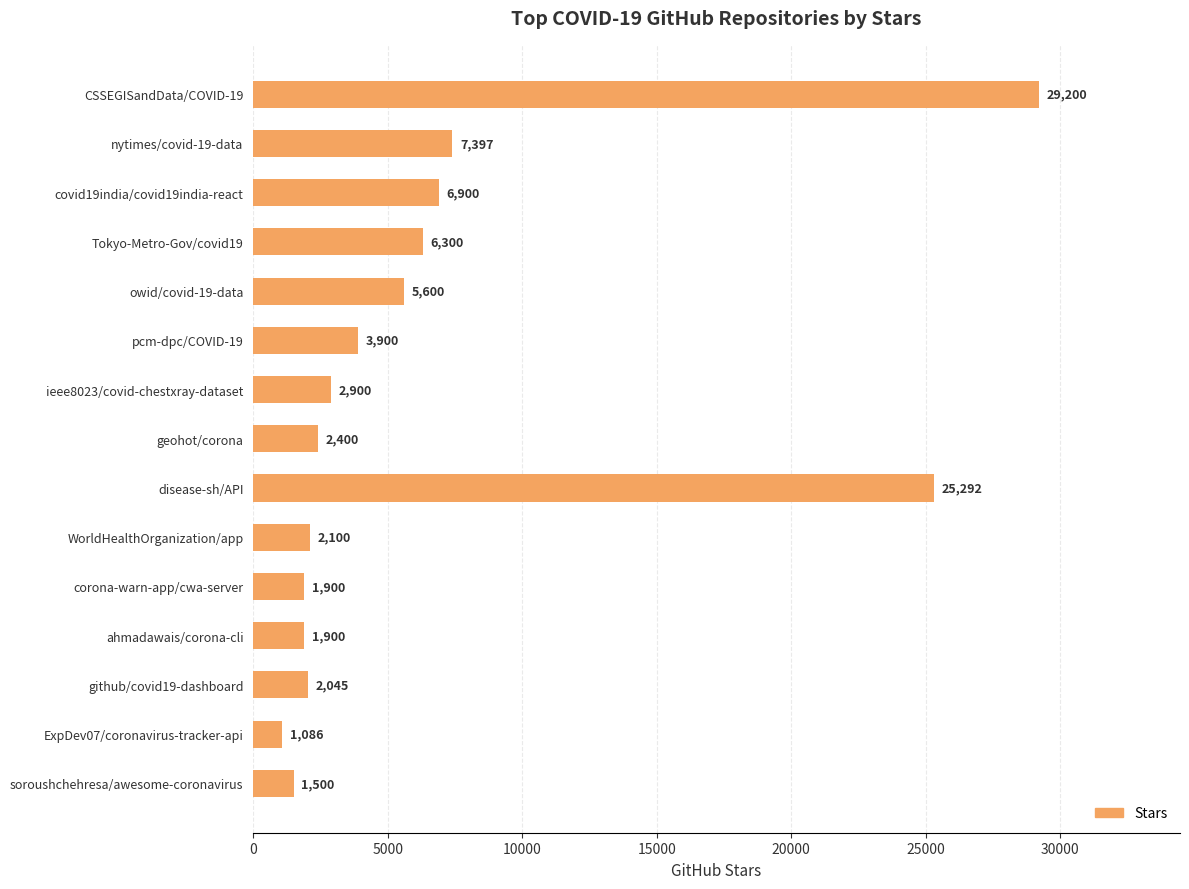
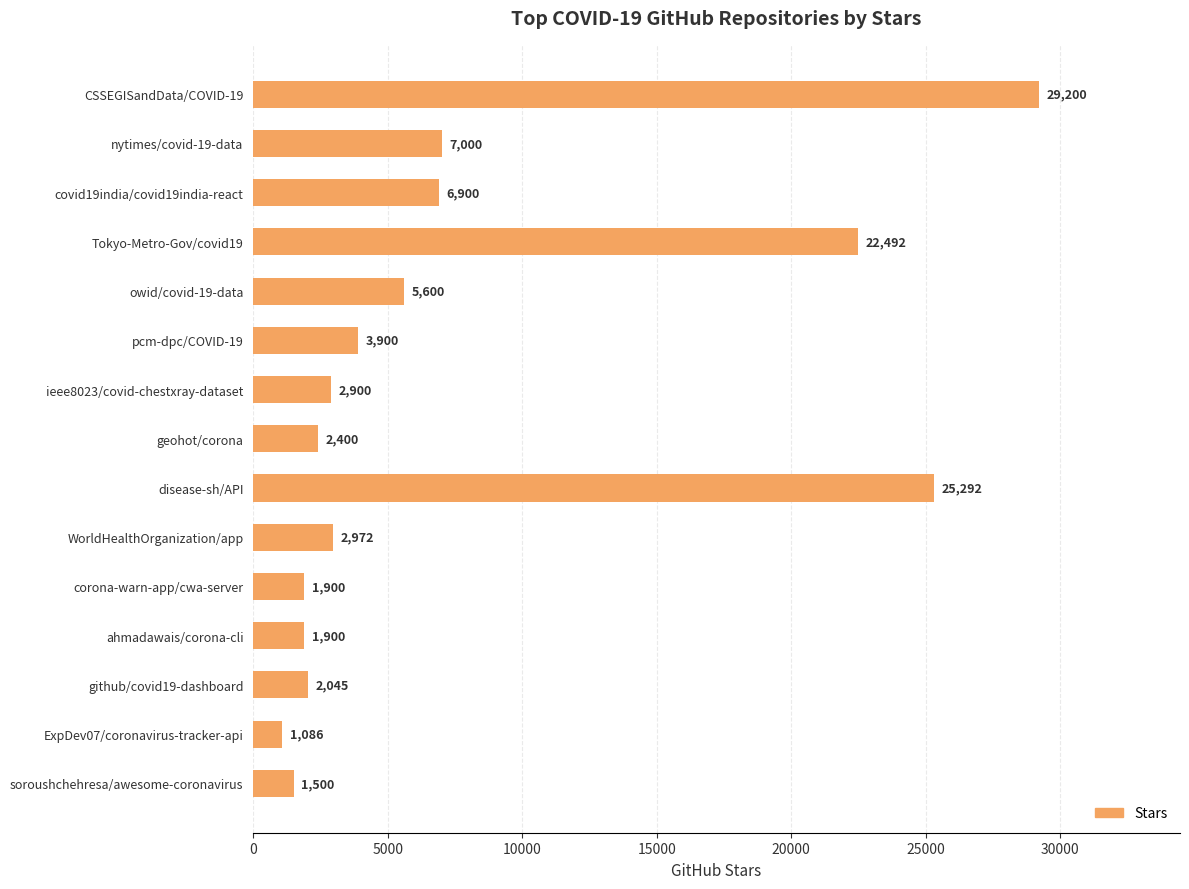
  {
    "CSSEGISandData/COVID-19": "29,200",
-   "nytimes/covid-19-data": "7,397",
+   "nytimes/covid-19-data": "7,000",
    "covid19india/covid19india-react": "6,900",
-   "Tokyo-Metro-Gov/covid19": "6,300",
+   "Tokyo-Metro-Gov/covid19": "22,492",
    "owid/covid-19-data": "5,600",
    "pcm-dpc/COVID-19": "3,900",
    "ieee8023/covid-chestxray-dataset": "2,900",
    "geohot/corona": "2,400",
    "disease-sh/API": "25,292",
-   "WorldHealthOrganization/app": "2,100",
+   "WorldHealthOrganization/app": "2,972",
    "corona-warn-app/cwa-server": "1,900",
    "ahmadawais/corona-cli": "1,900",
    "github/covid19-dashboard": "2,045",
    "ExpDev07/coronavirus-tracker-api": "1,086",
    "soroushchehresa/awesome-coronavirus": "1,500"
  }
